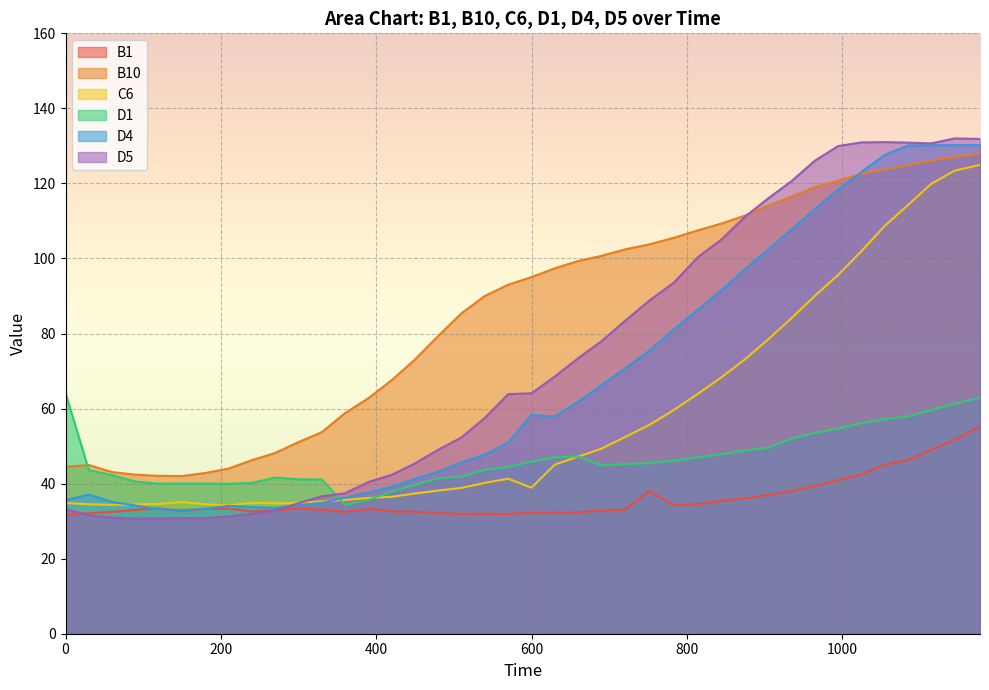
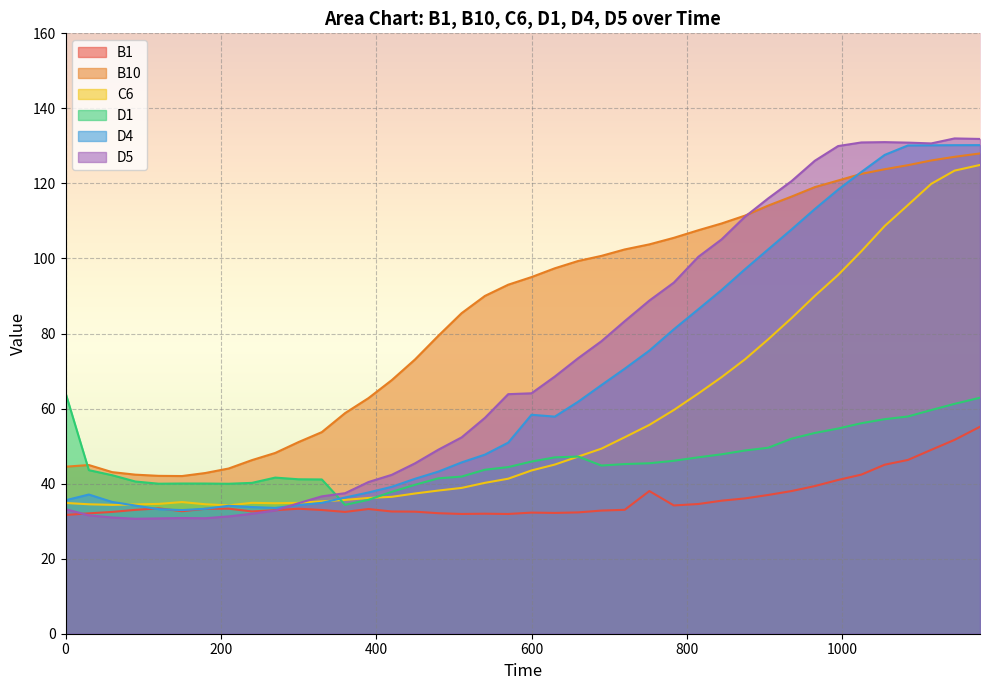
  {
    "C6": {
      "0": 35,
-     "600": 39
+     "600": 44
    },
    "D1": {
      "0": 64,
      "600": 46
    },
    "D4": {
      "0": 36,
      "600": 58
    },
    "D5": {
      "0": 33,
      "600": 64
    }
  }
